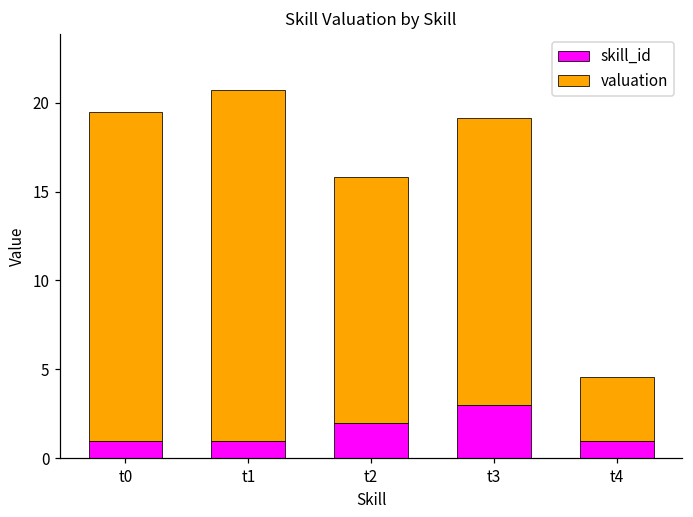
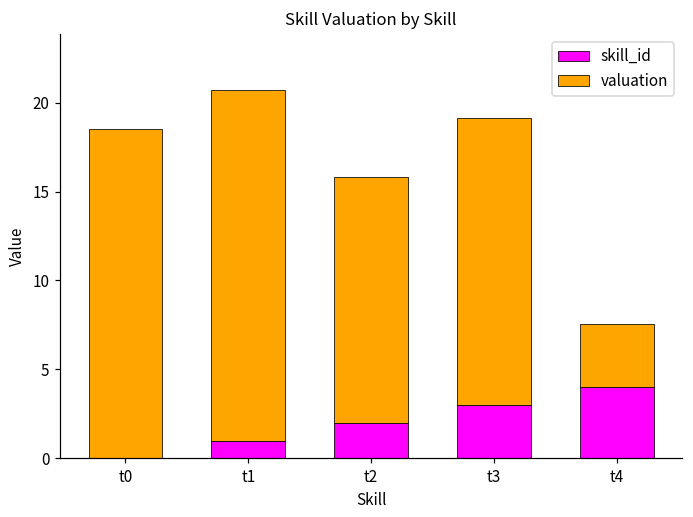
  {
    "skill_id": {
-     "t0": 1,
+     "t0": 0,
      "t1": 1,
      "t2": 2,
      "t3": 3,
-     "t4": 1
+     "t4": 4
    },
    "valuation": {
      "t0": 18.5,
      "t1": 19.7,
      "t2": 13.8,
      "t3": 16.2,
      "t4": 3.6
    }
  }
